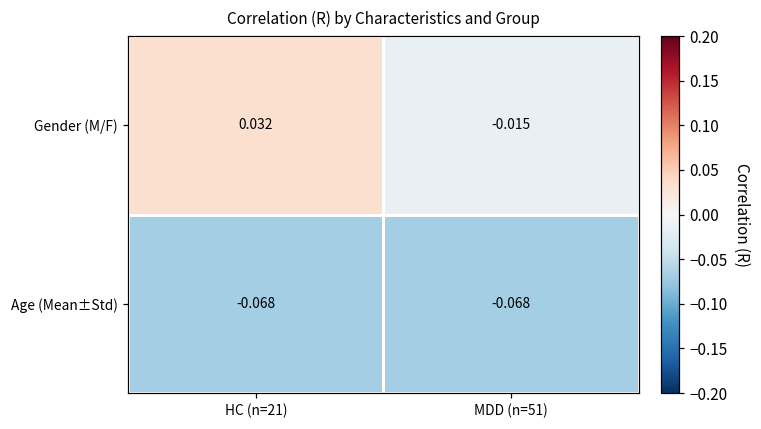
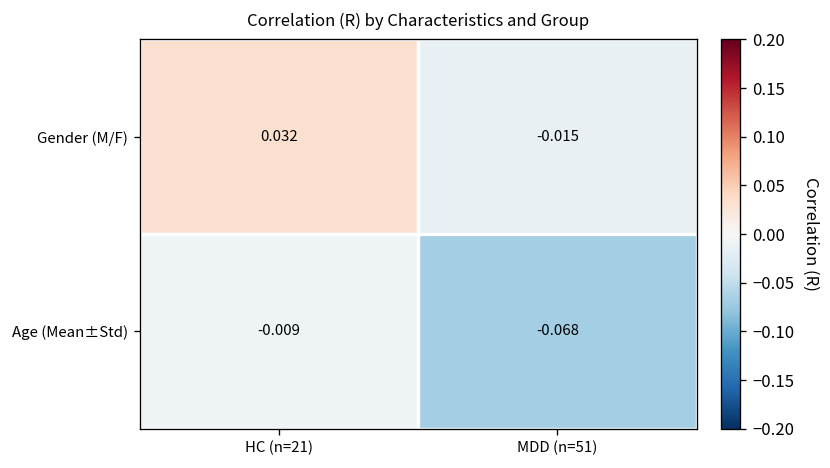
  {
    "Gender (M/F)": {
      "HC (n=21)": 0.032,
      "MDD (n=51)": -0.015
    },
    "Age (Mean±Std)": {
-     "HC (n=21)": -0.068,
+     "HC (n=21)": -0.009,
      "MDD (n=51)": -0.068
    }
  }
